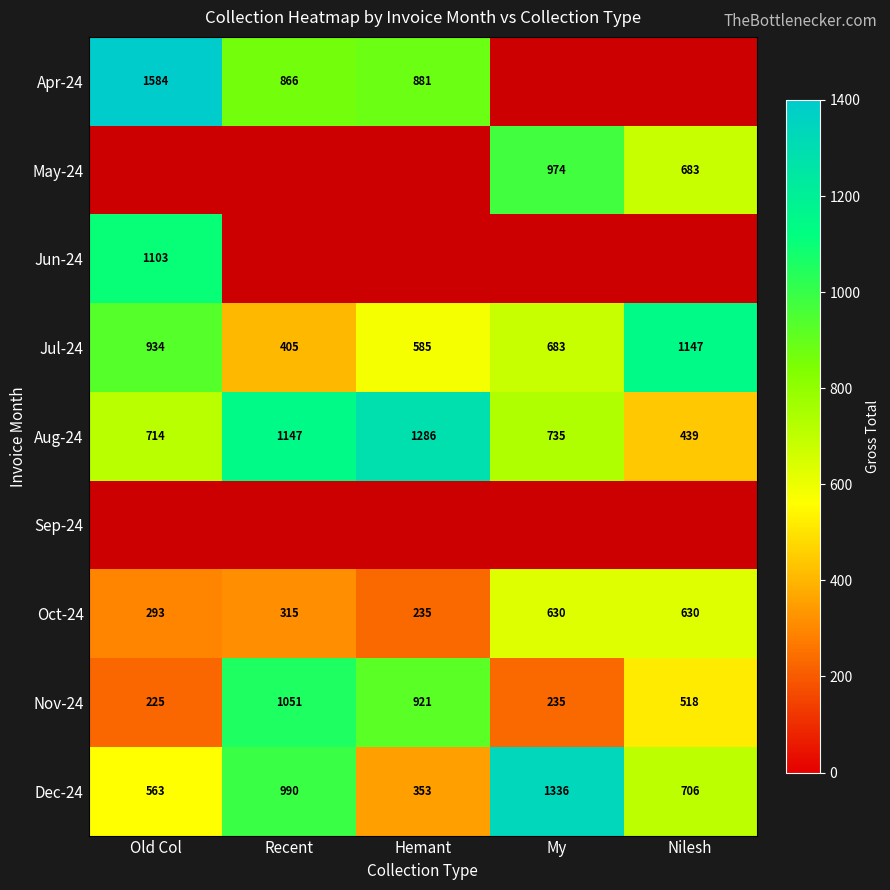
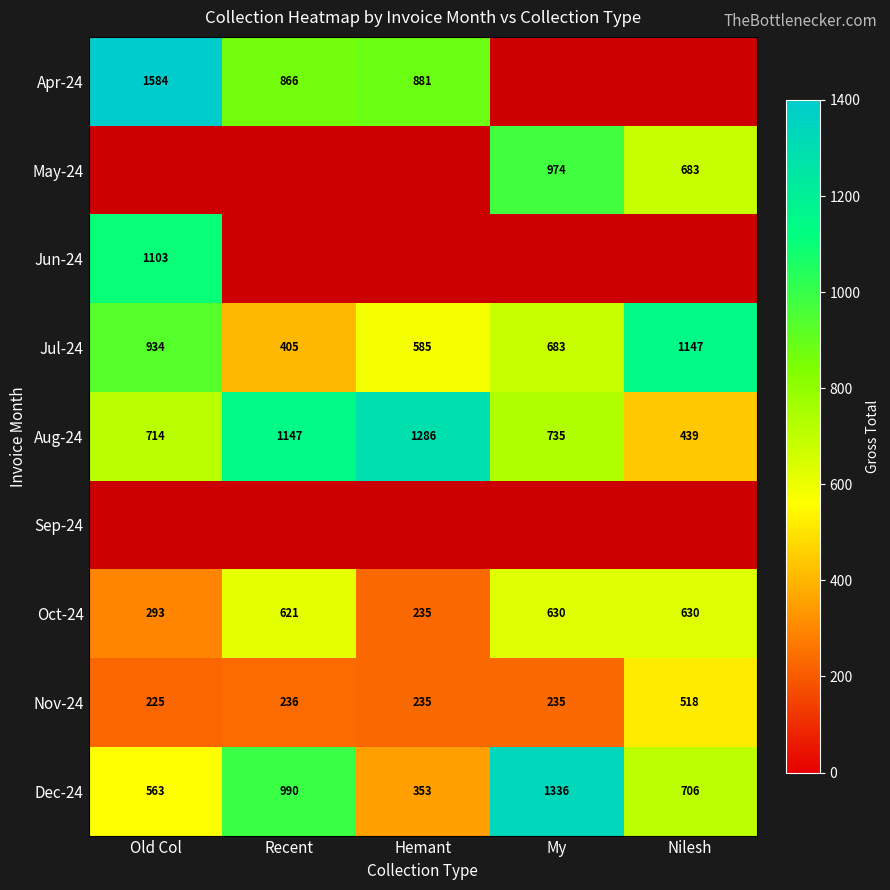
  {
    "Apr-24": {
      "Old Col": 1584,
      "Recent": 866,
      "Hemant": 881
    },
    "May-24": {
      "My": 974,
      "Nilesh": 683
    },
    "Jun-24": {
      "Old Col": 1103
    },
    "Jul-24": {
      "Old Col": 934,
      "Recent": 405,
      "Hemant": 585,
      "My": 683,
      "Nilesh": 1147
    },
    "Aug-24": {
      "Old Col": 714,
      "Recent": 1147,
      "Hemant": 1286,
      "My": 735,
      "Nilesh": 439
    },
    "Oct-24": {
      "Old Col": 293,
-     "Recent": 315,
+     "Recent": 621,
      "Hemant": 235,
      "My": 630,
      "Nilesh": 630
    },
    "Nov-24": {
      "Old Col": 225,
-     "Recent": 1051,
-     "Hemant": 921,
+     "Recent": 236,
+     "Hemant": 235,
      "My": 235,
      "Nilesh": 518
    },
    "Dec-24": {
      "Old Col": 563,
      "Recent": 990,
      "Hemant": 353,
      "My": 1336,
      "Nilesh": 706
    }
  }
